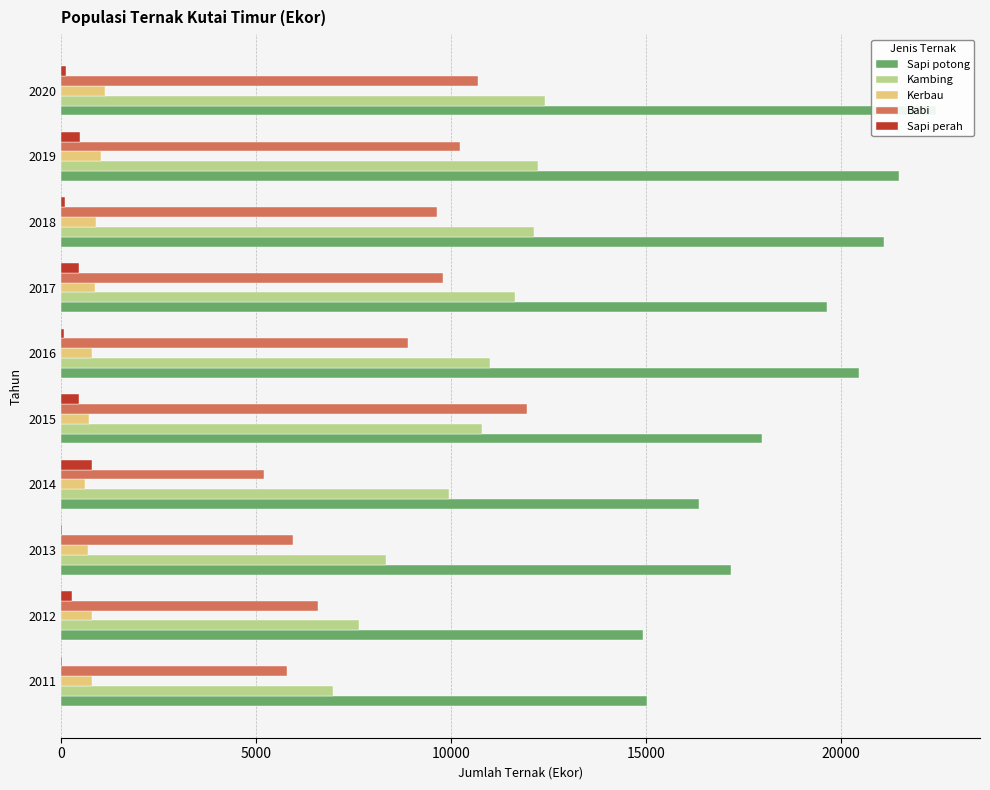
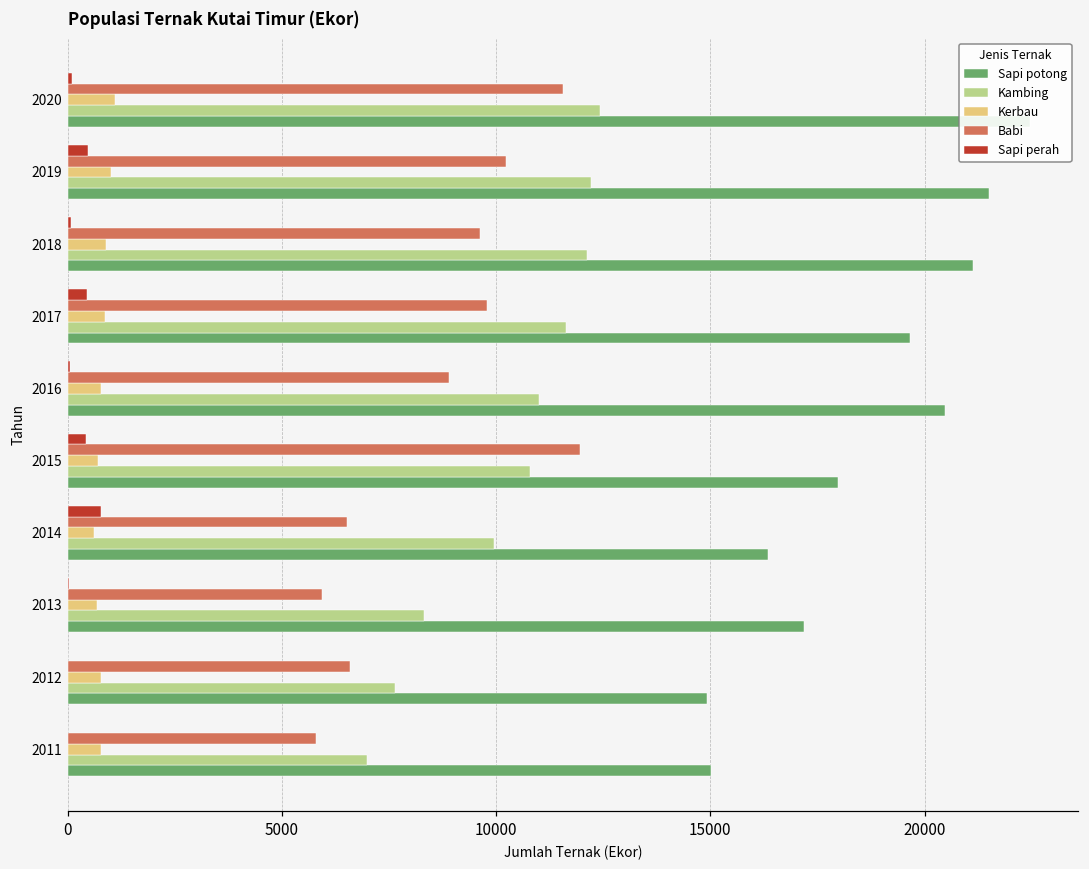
  {
    "Sapi potong": {
      "2019": 21500,
      "2018": 21100,
      "2017": 19700,
      "2016": 20500,
      "2015": 18000,
      "2014": 16400,
      "2013": 17200,
      "2012": 14900,
      "2011": 15000
    },
    "Babi": {
-     "2020": 10700,
+     "2020": 11600,
      "2019": 10200,
      "2018": 9600,
      "2017": 9800,
      "2016": 8900,
      "2015": 12000,
-     "2014": 5200,
+     "2014": 6500,
      "2013": 5900,
      "2012": 6600,
      "2011": 5800
    },
    "Sapi perah": {
      "2020": 100,
      "2019": 500,
      "2018": 100,
      "2017": 400,
      "2015": 400,
      "2014": 800,
-     "2012": 300
+     "2012": 0
    }
  }
